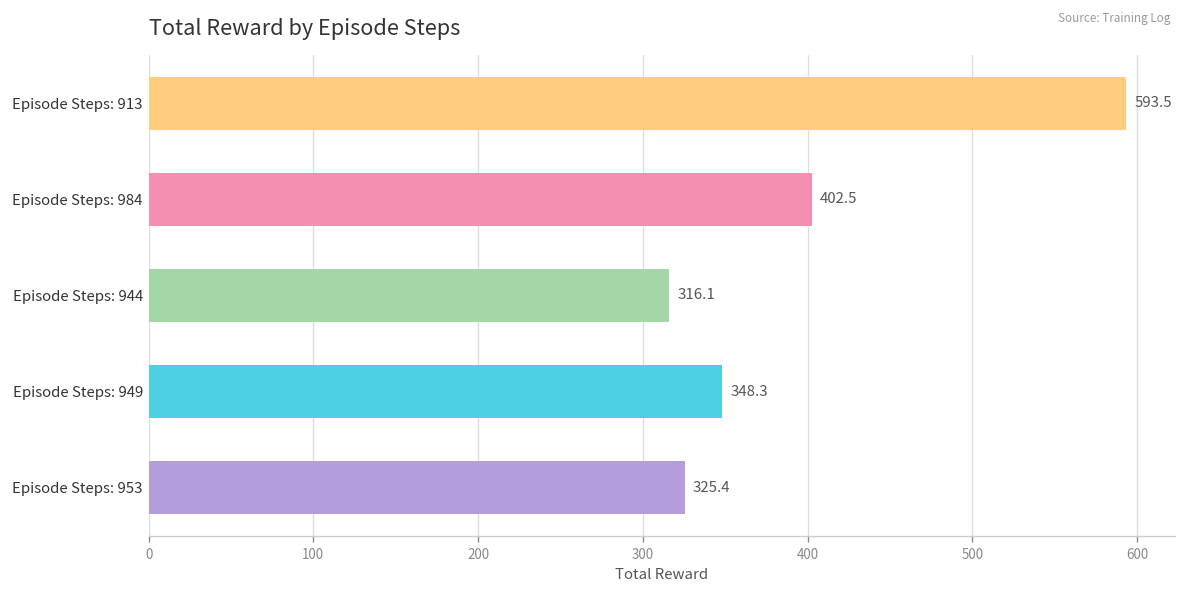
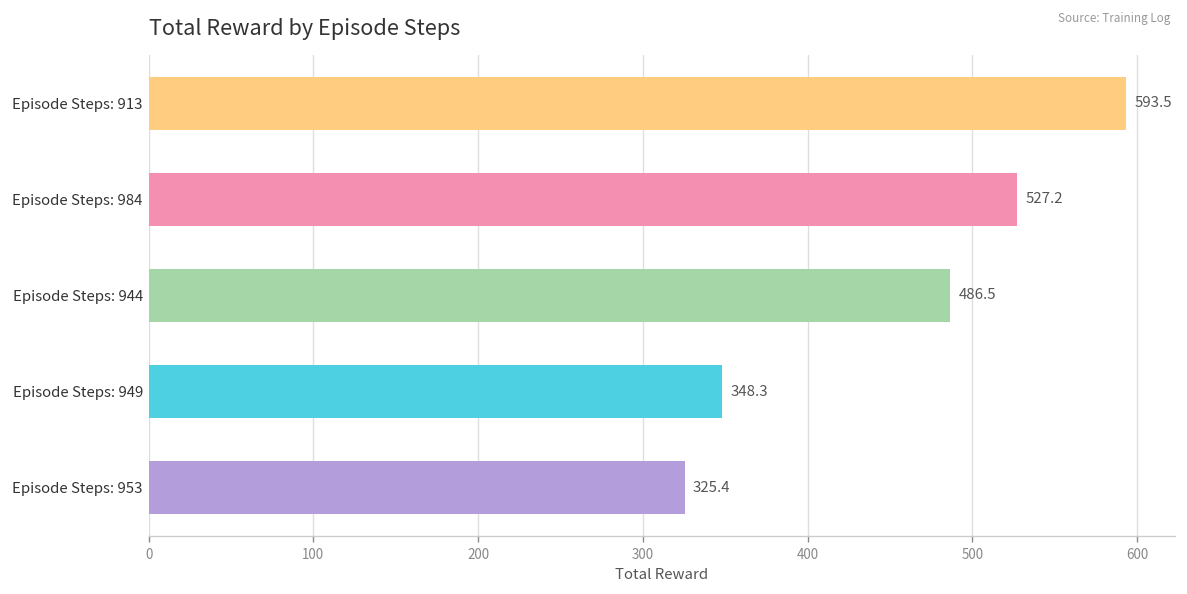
  {
    "Episode Steps: 913": 593.5,
-   "Episode Steps: 984": 402.5,
-   "Episode Steps: 944": 316.1,
+   "Episode Steps: 984": 527.2,
+   "Episode Steps: 944": 486.5,
    "Episode Steps: 949": 348.3,
    "Episode Steps: 953": 325.4
  }
